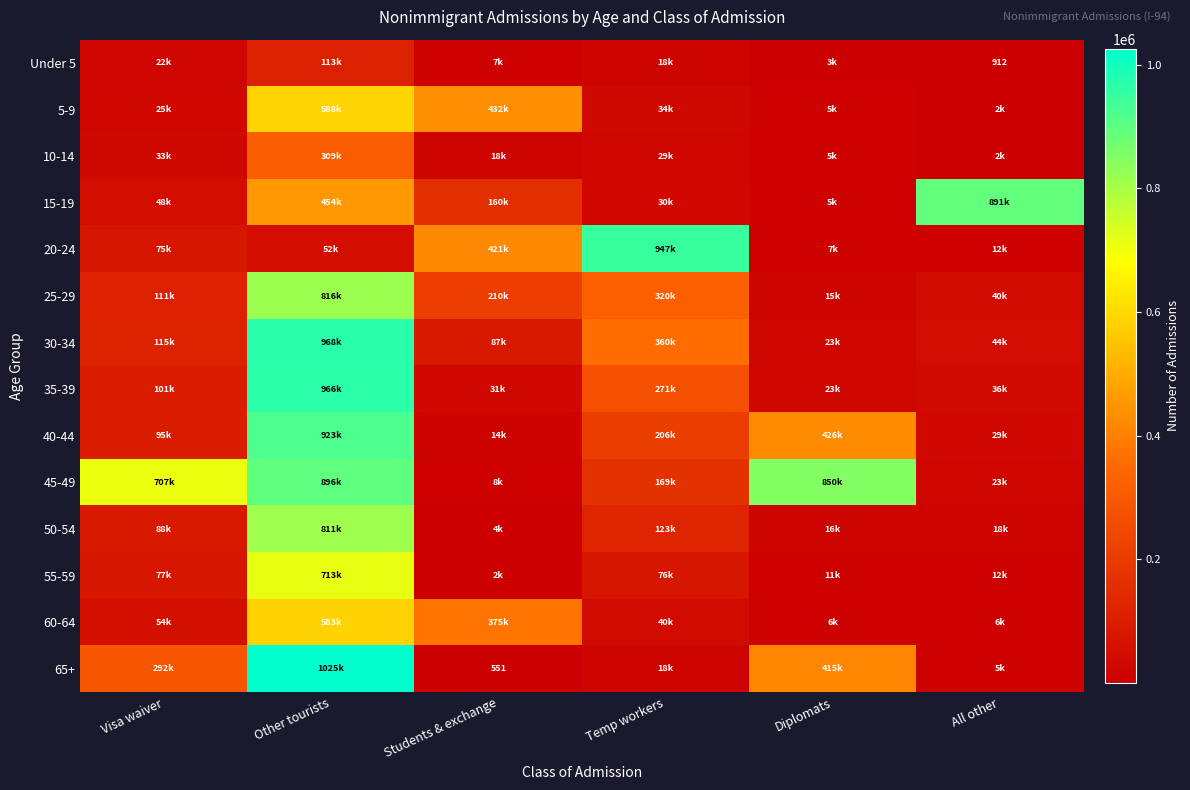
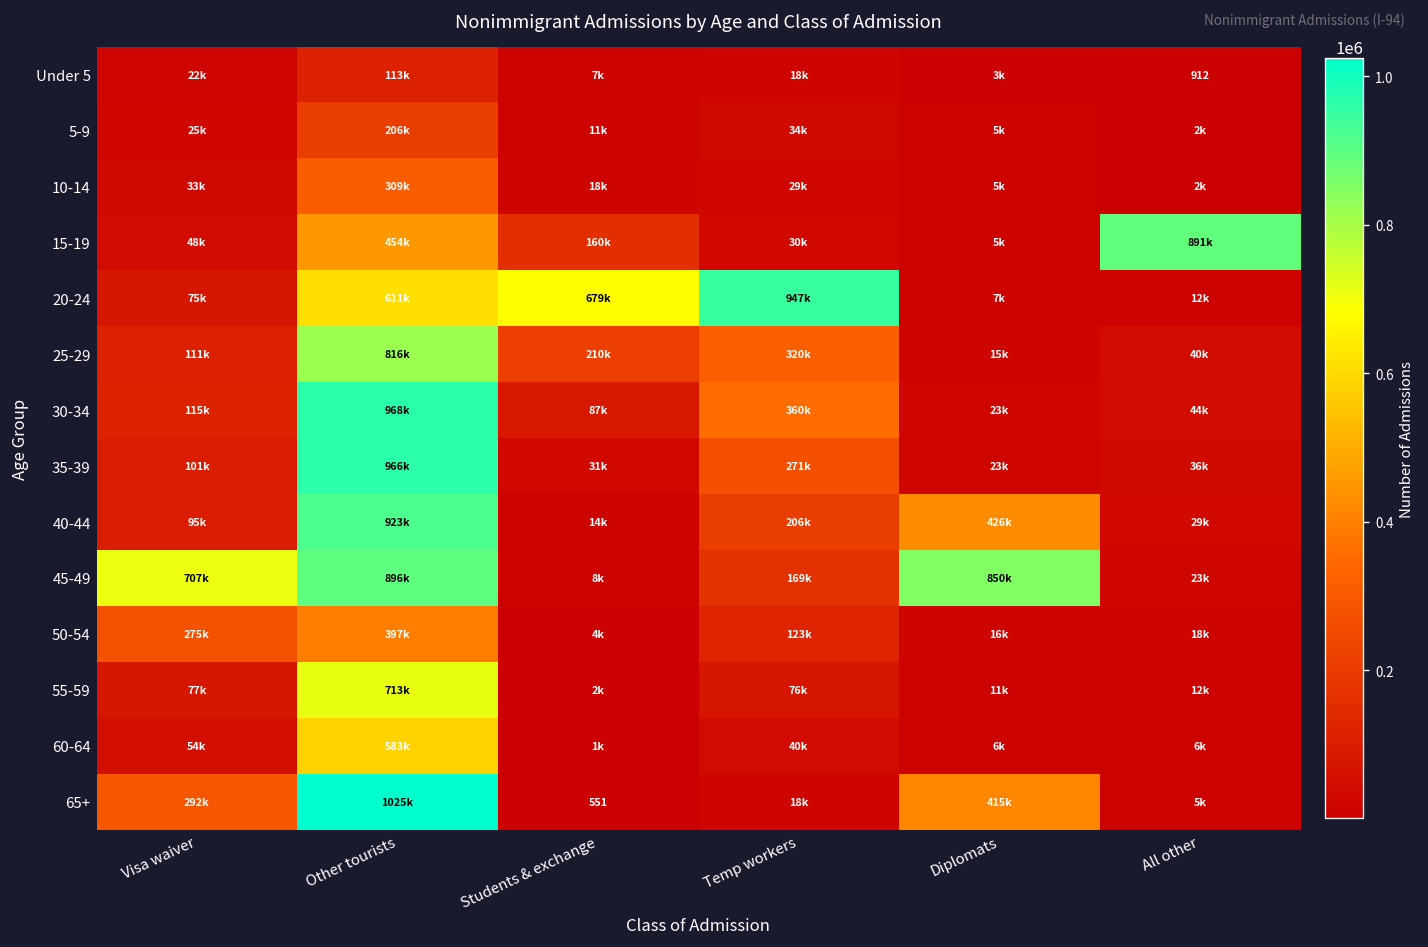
  {
    "Under 5": {
      "Visa waiver": "22k",
      "Other tourists": "113k",
      "Students & exchange": "7k",
      "Temp workers": "18k",
      "Diplomats": "3k",
      "All other": "912"
    },
    "5-9": {
      "Visa waiver": "25k",
-     "Other tourists": "588k",
-     "Students & exchange": "432k",
+     "Other tourists": "206k",
+     "Students & exchange": "11k",
      "Temp workers": "34k",
      "Diplomats": "5k",
      "All other": "2k"
    },
    "10-14": {
      "Visa waiver": "33k",
      "Other tourists": "309k",
      "Students & exchange": "18k",
      "Temp workers": "29k",
      "Diplomats": "5k",
      "All other": "2k"
    },
    "15-19": {
      "Visa waiver": "48k",
      "Other tourists": "454k",
      "Students & exchange": "160k",
      "Temp workers": "30k",
      "Diplomats": "5k",
      "All other": "891k"
    },
    "20-24": {
      "Visa waiver": "75k",
-     "Other tourists": "52k",
-     "Students & exchange": "421k",
+     "Other tourists": "611k",
+     "Students & exchange": "679k",
      "Temp workers": "947k",
      "Diplomats": "7k",
      "All other": "12k"
    },
    "25-29": {
      "Visa waiver": "111k",
      "Other tourists": "816k",
      "Students & exchange": "210k",
      "Temp workers": "320k",
      "Diplomats": "15k",
      "All other": "40k"
    },
    "30-34": {
      "Visa waiver": "115k",
      "Other tourists": "968k",
      "Students & exchange": "87k",
      "Temp workers": "360k",
      "Diplomats": "23k",
      "All other": "44k"
    },
    "35-39": {
      "Visa waiver": "101k",
      "Other tourists": "966k",
      "Students & exchange": "31k",
      "Temp workers": "271k",
      "Diplomats": "23k",
      "All other": "36k"
    },
    "40-44": {
      "Visa waiver": "95k",
      "Other tourists": "923k",
      "Students & exchange": "14k",
      "Temp workers": "206k",
      "Diplomats": "426k",
      "All other": "29k"
    },
    "45-49": {
      "Visa waiver": "707k",
      "Other tourists": "896k",
      "Students & exchange": "8k",
      "Temp workers": "169k",
      "Diplomats": "850k",
      "All other": "23k"
    },
    "50-54": {
-     "Visa waiver": "88k",
-     "Other tourists": "811k",
+     "Visa waiver": "275k",
+     "Other tourists": "397k",
      "Students & exchange": "4k",
      "Temp workers": "123k",
      "Diplomats": "16k",
      "All other": "18k"
    },
    "55-59": {
      "Visa waiver": "77k",
      "Other tourists": "713k",
      "Students & exchange": "2k",
      "Temp workers": "76k",
      "Diplomats": "11k",
      "All other": "12k"
    },
    "60-64": {
      "Visa waiver": "54k",
      "Other tourists": "583k",
-     "Students & exchange": "375k",
+     "Students & exchange": "1k",
      "Temp workers": "40k",
      "Diplomats": "6k",
      "All other": "6k"
    },
    "65+": {
      "Visa waiver": "292k",
      "Other tourists": "1025k",
      "Students & exchange": "551",
      "Temp workers": "18k",
      "Diplomats": "415k",
      "All other": "5k"
    }
  }
